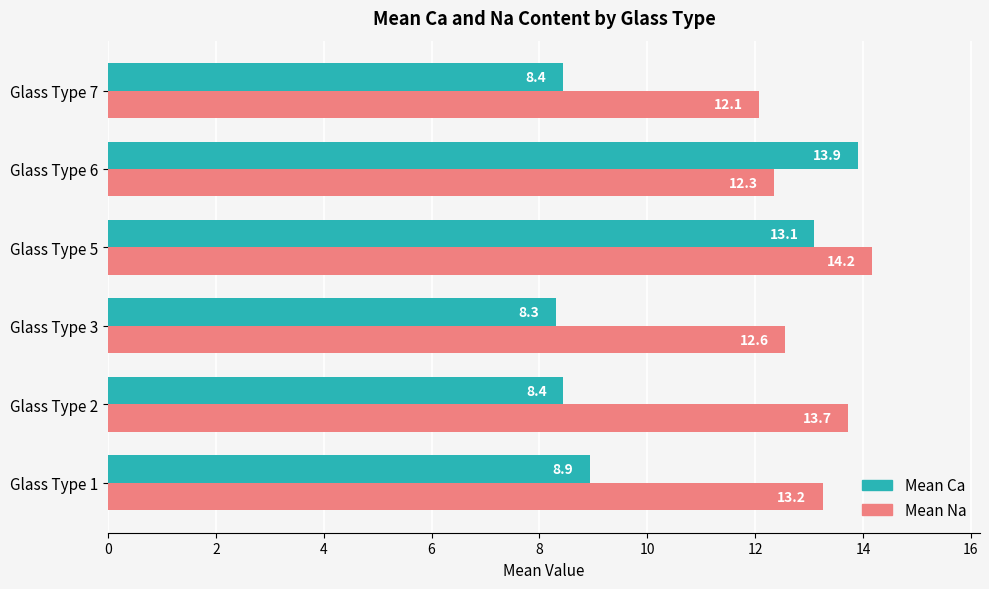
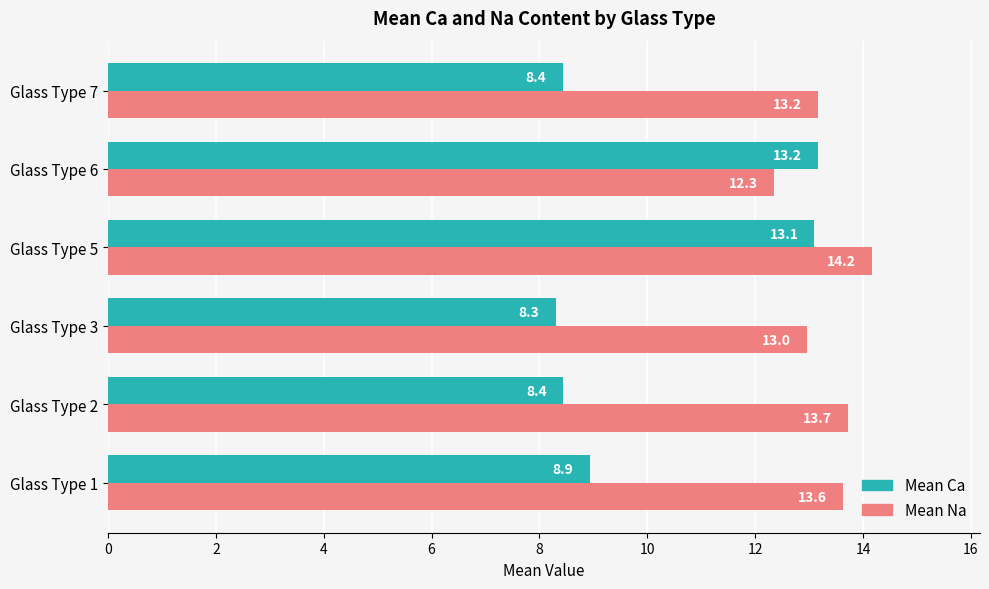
  {
    "Mean Ca": {
      "Glass Type 7": 8.4,
-     "Glass Type 6": 13.9,
+     "Glass Type 6": 13.2,
      "Glass Type 5": 13.1,
      "Glass Type 3": 8.3,
      "Glass Type 2": 8.4,
      "Glass Type 1": 8.9
    },
    "Mean Na": {
-     "Glass Type 7": 12.1,
+     "Glass Type 7": 13.2,
      "Glass Type 6": 12.3,
      "Glass Type 5": 14.2,
-     "Glass Type 3": 12.6,
+     "Glass Type 3": 13.0,
      "Glass Type 2": 13.7,
-     "Glass Type 1": 13.2
+     "Glass Type 1": 13.6
    }
  }
